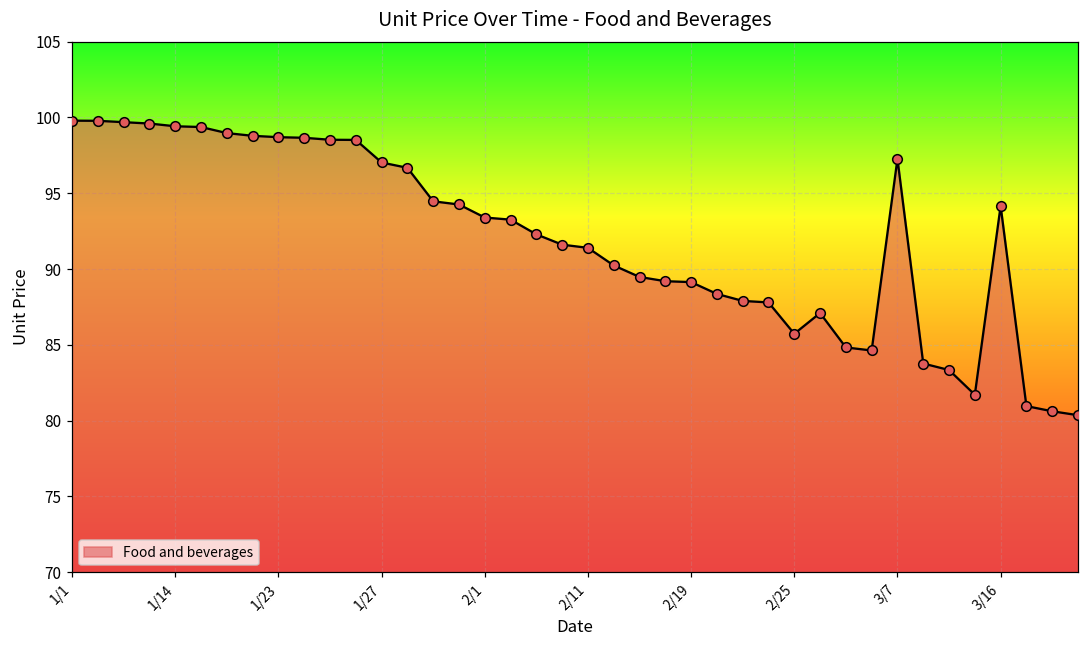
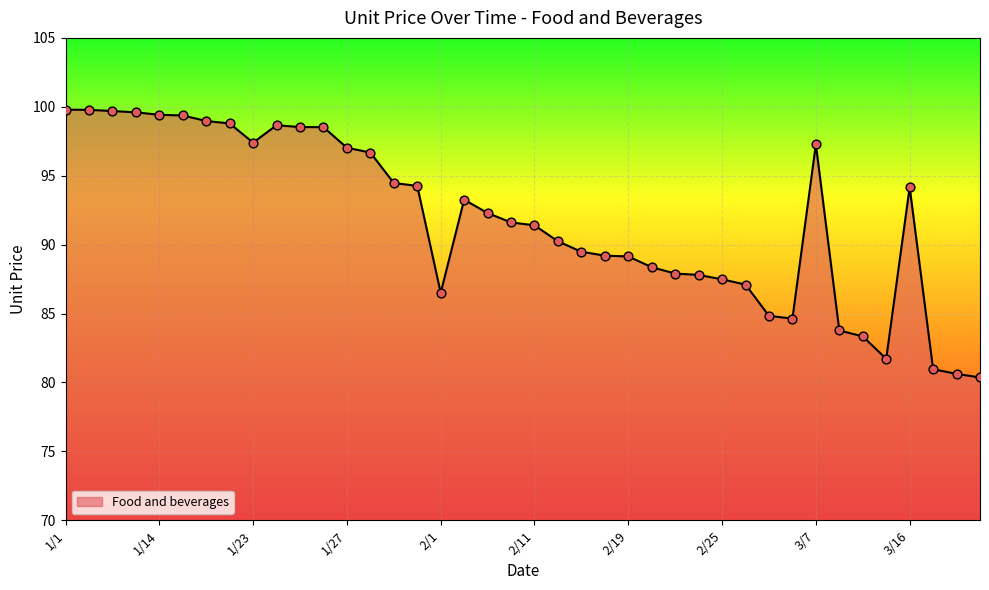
  {
    "1/1": 99.8,
-   "1/23": 98.7,
-   "2/1": 93.4,
+   "1/23": 97.4,
+   "2/1": 86.5,
    "2/11": 91.4,
    "2/19": 89.1,
-   "2/25": 85.7,
+   "2/25": 87.5,
    "3/7": 97.3,
    "3/16": 94.2
  }
